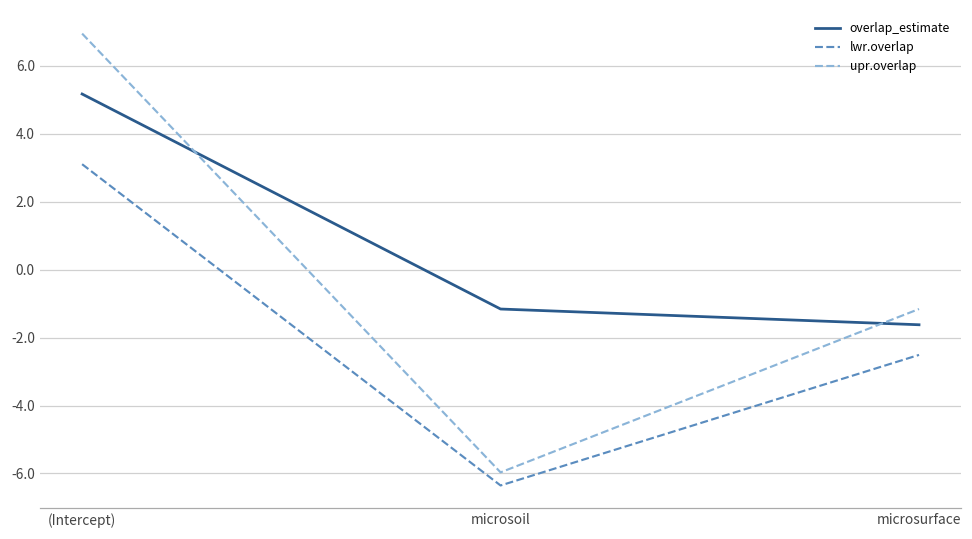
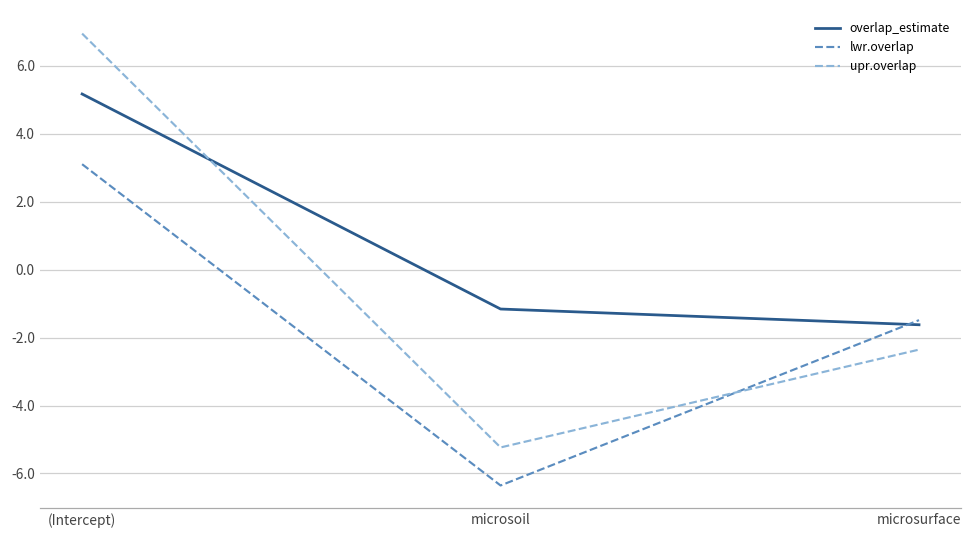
  {
    "overlap_estimate": {
      "(Intercept)": 5.2,
      "microsoil": -1.2,
      "microsurface": -1.6
    },
    "lwr.overlap": {
      "(Intercept)": 3.1,
      "microsoil": -6.4,
-     "microsurface": -2.5
+     "microsurface": -1.5
    },
    "upr.overlap": {
      "(Intercept)": 6.9,
-     "microsoil": -6.0,
-     "microsurface": -1.2
+     "microsoil": -5.2,
+     "microsurface": -2.4
    }
  }
